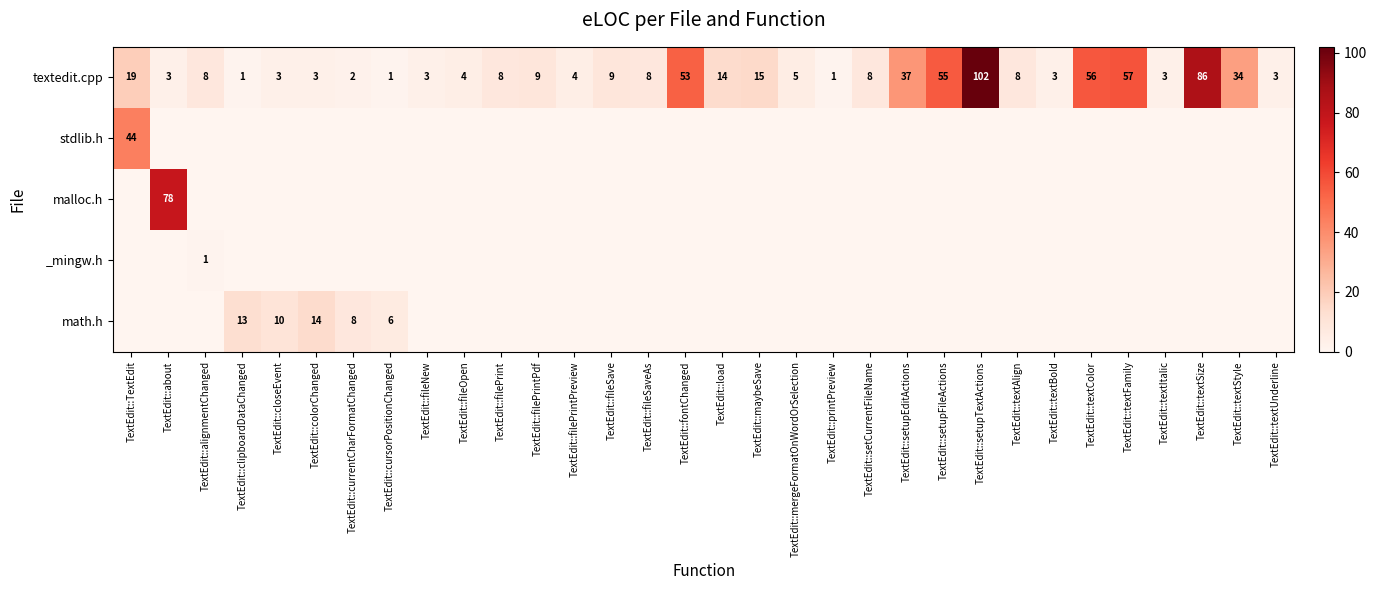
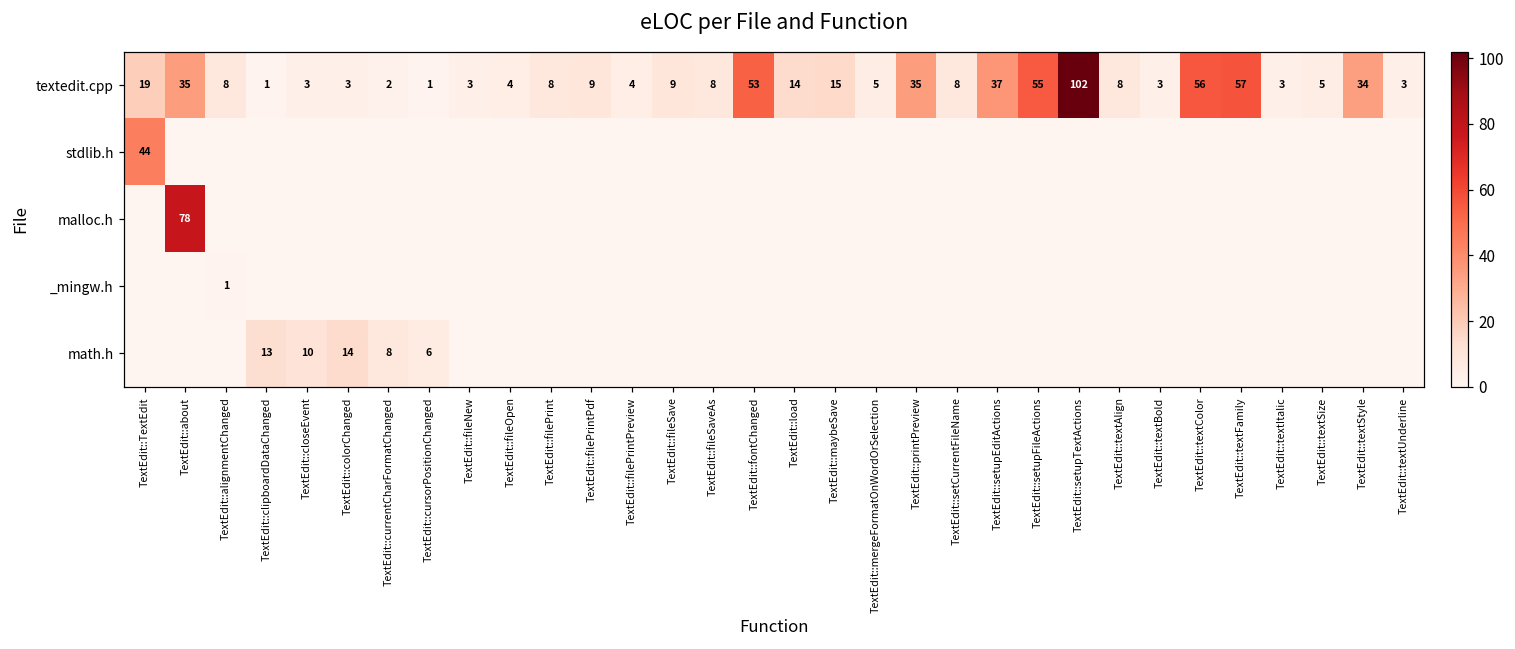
  {
    "textedit.cpp": {
      "TextEdit::TextEdit": 19,
-     "TextEdit::about": 3,
+     "TextEdit::about": 35,
      "TextEdit::alignmentChanged": 8,
      "TextEdit::clipboardDataChanged": 1,
      "TextEdit::closeEvent": 3,
      "TextEdit::colorChanged": 3,
      "TextEdit::currentCharFormatChanged": 2,
      "TextEdit::cursorPositionChanged": 1,
      "TextEdit::fileNew": 3,
      "TextEdit::fileOpen": 4,
      "TextEdit::filePrint": 8,
      "TextEdit::filePrintPdf": 9,
      "TextEdit::filePrintPreview": 4,
      "TextEdit::fileSave": 9,
      "TextEdit::fileSaveAs": 8,
      "TextEdit::fontChanged": 53,
      "TextEdit::load": 14,
      "TextEdit::maybeSave": 15,
      "TextEdit::mergeFormatOnWordOrSelection": 5,
-     "TextEdit::printPreview": 1,
+     "TextEdit::printPreview": 35,
      "TextEdit::setCurrentFileName": 8,
      "TextEdit::setupEditActions": 37,
      "TextEdit::setupFileActions": 55,
      "TextEdit::setupTextActions": 102,
      "TextEdit::textAlign": 8,
      "TextEdit::textBold": 3,
      "TextEdit::textColor": 56,
      "TextEdit::textFamily": 57,
      "TextEdit::textItalic": 3,
-     "TextEdit::textSize": 86,
+     "TextEdit::textSize": 5,
      "TextEdit::textStyle": 34,
      "TextEdit::textUnderline": 3
    },
    "stdlib.h": {
      "TextEdit::TextEdit": 44
    },
    "malloc.h": {
      "TextEdit::about": 78
    },
    "_mingw.h": {
      "TextEdit::alignmentChanged": 1
    },
    "math.h": {
      "TextEdit::clipboardDataChanged": 13,
      "TextEdit::closeEvent": 10,
      "TextEdit::colorChanged": 14,
      "TextEdit::currentCharFormatChanged": 8,
      "TextEdit::cursorPositionChanged": 6
    }
  }
